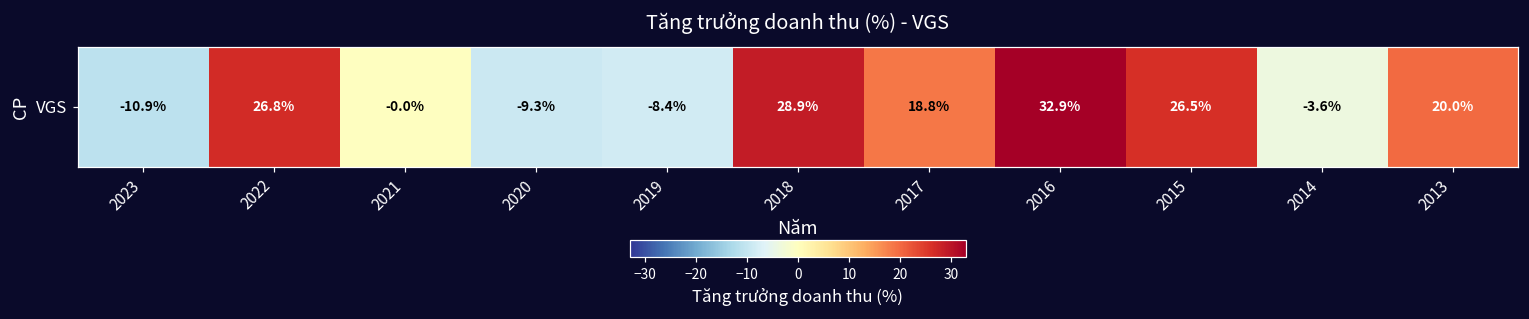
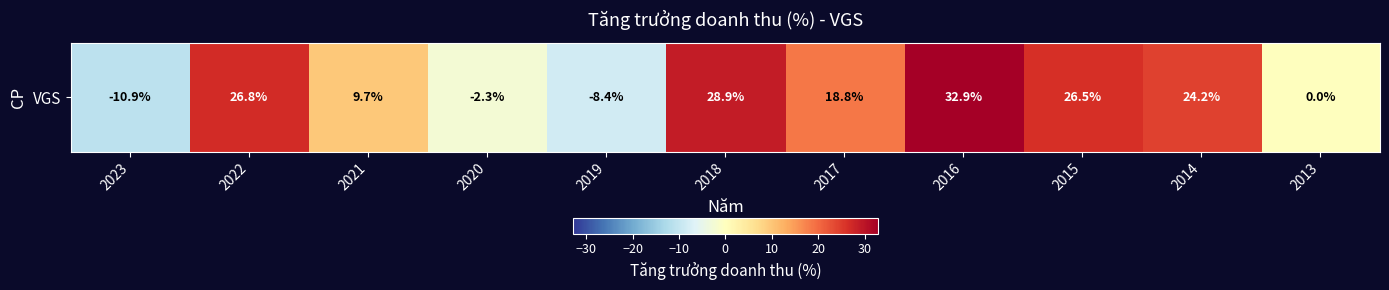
  {
    "VGS": {
      "2023": "-10.9%",
      "2022": "26.8%",
-     "2021": "-0.0%",
-     "2020": "-9.3%",
+     "2021": "9.7%",
+     "2020": "-2.3%",
      "2019": "-8.4%",
      "2018": "28.9%",
      "2017": "18.8%",
      "2016": "32.9%",
      "2015": "26.5%",
-     "2014": "-3.6%",
-     "2013": "20.0%"
+     "2014": "24.2%",
+     "2013": "0.0%"
    }
  }
